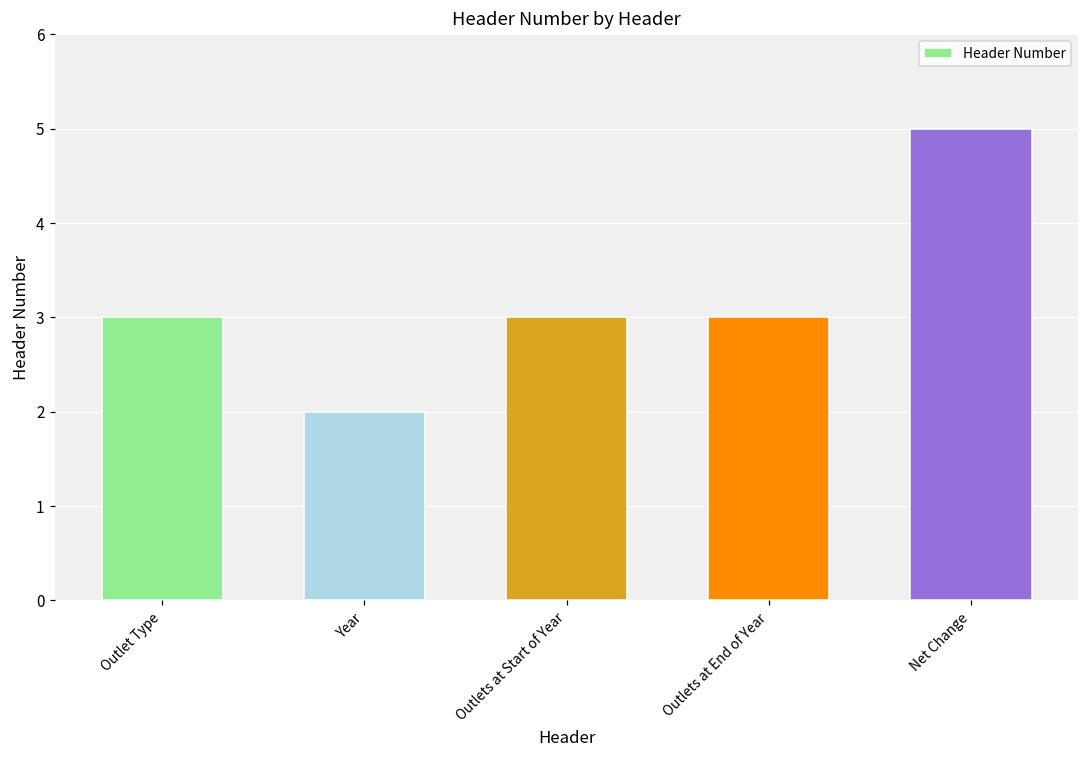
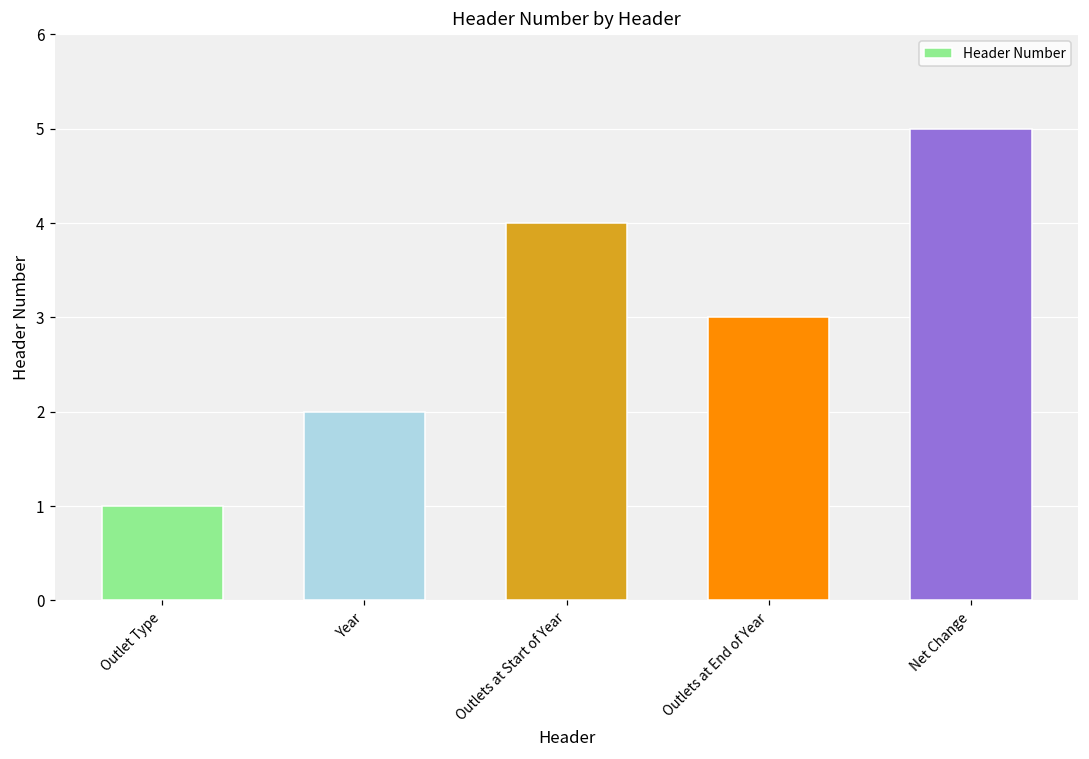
  {
-   "Outlet Type": 3,
+   "Outlet Type": 1,
    "Year": 2,
-   "Outlets at Start of Year": 3,
+   "Outlets at Start of Year": 4,
    "Outlets at End of Year": 3,
    "Net Change": 5
  }
